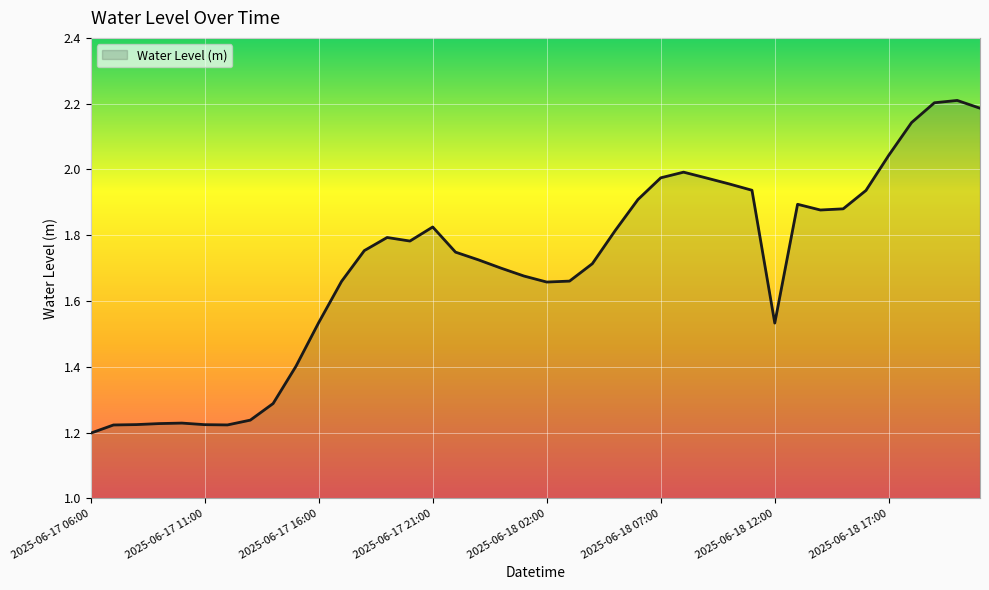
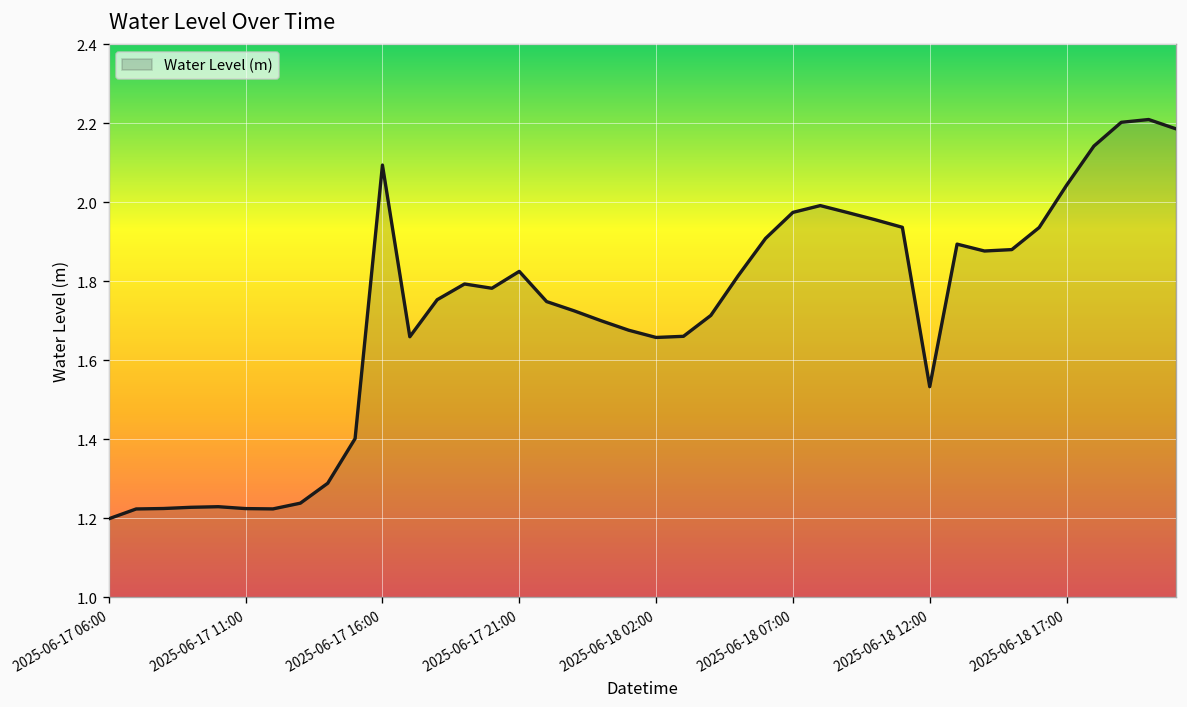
  {
    "2025-06-17 06:00": 1.20,
    "2025-06-17 11:00": 1.22,
-   "2025-06-17 16:00": 1.53,
+   "2025-06-17 16:00": 2.09,
    "2025-06-17 21:00": 1.83,
    "2025-06-18 02:00": 1.66,
    "2025-06-18 07:00": 1.97,
    "2025-06-18 12:00": 1.53,
    "2025-06-18 17:00": 2.04
  }
